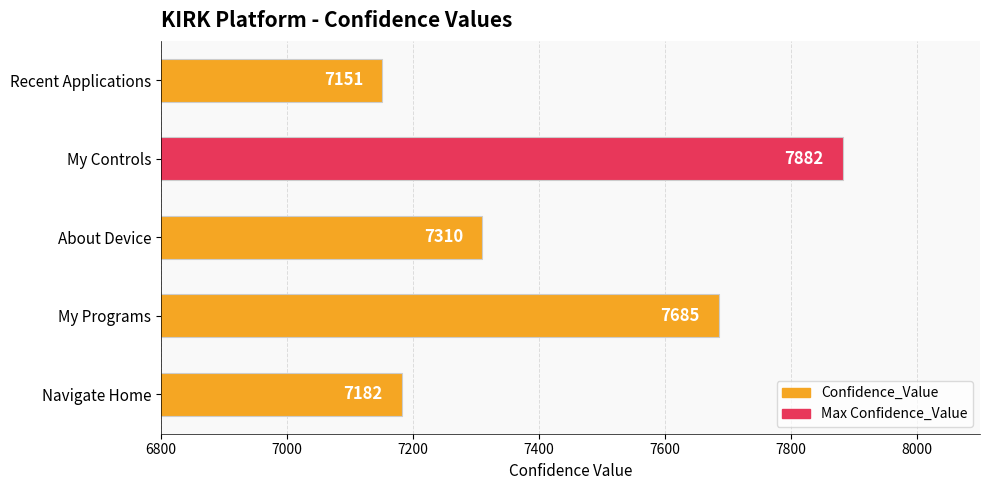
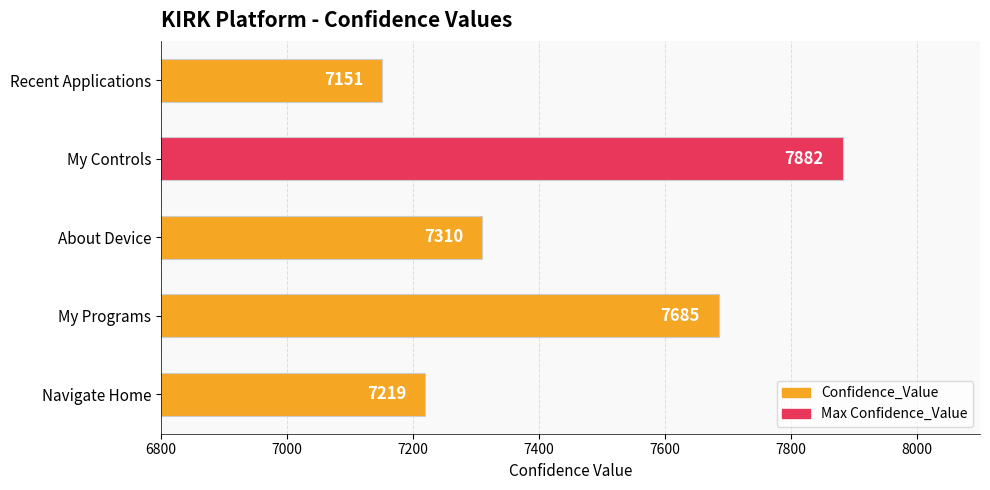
  {
    "Recent Applications": 7151,
    "My Controls": 7882,
    "About Device": 7310,
    "My Programs": 7685,
-   "Navigate Home": 7182
+   "Navigate Home": 7219
  }
